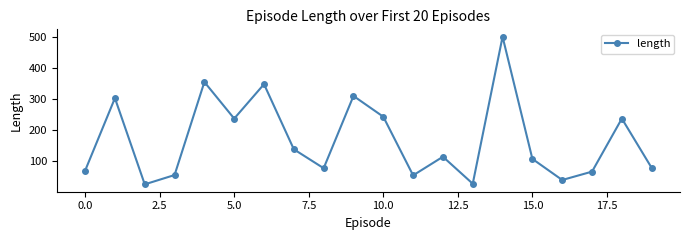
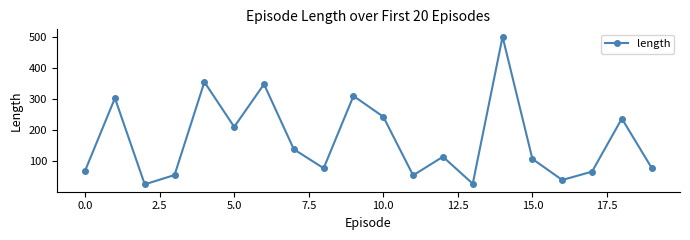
  {
    "0.0": 70,
-   "5.0": 240,
+   "5.0": 210,
    "10.0": 240,
    "15.0": 110
  }
